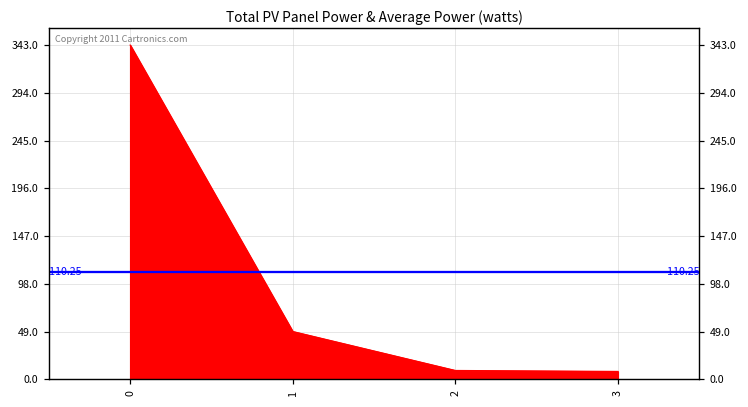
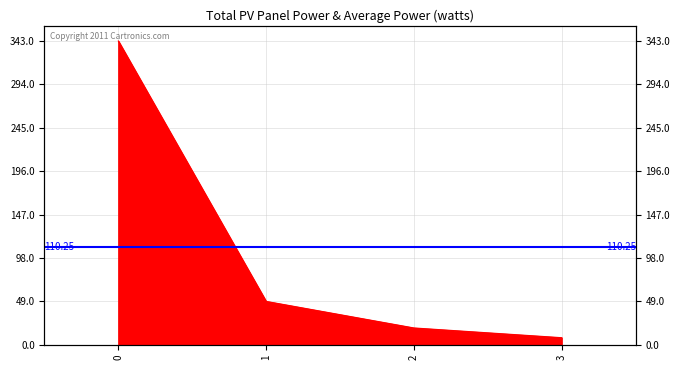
  {
    "1": 50,
-   "2": 10,
+   "2": 20,
    "3": 10
  }
